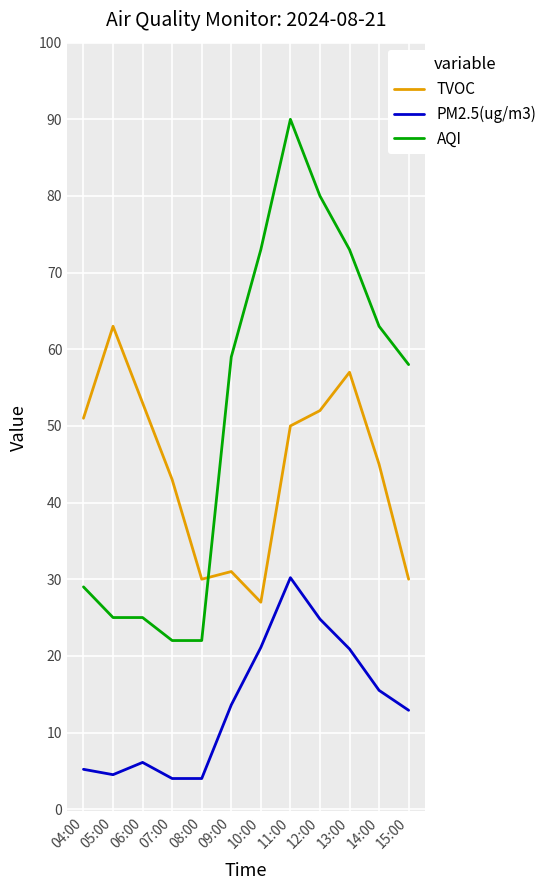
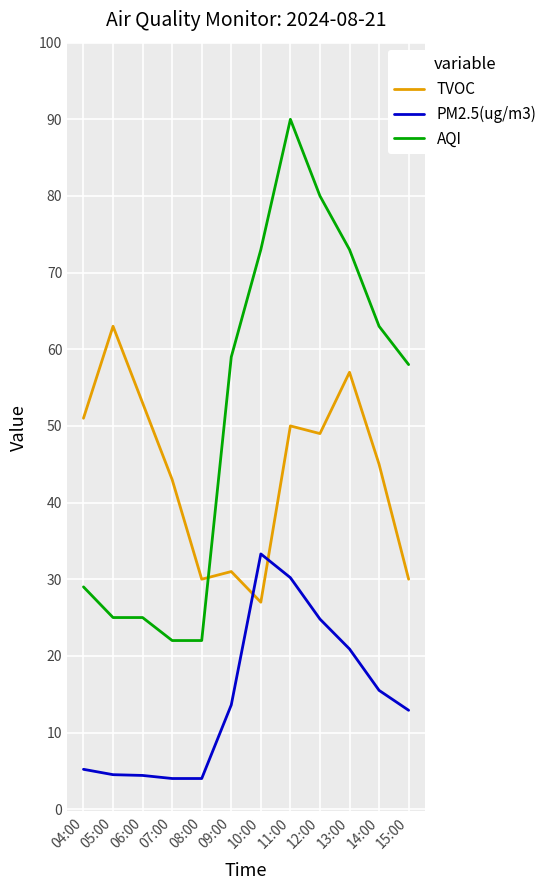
  {
    "TVOC": {
      "04:00": 51,
      "05:00": 63,
      "06:00": 53,
      "07:00": 43,
      "08:00": 30,
      "09:00": 31,
      "10:00": 27,
      "11:00": 50,
-     "12:00": 52,
+     "12:00": 49,
      "13:00": 57,
      "14:00": 45,
      "15:00": 30
    },
    "PM2.5(ug/m3)": {
      "04:00": 5,
      "05:00": 5,
-     "06:00": 6,
+     "06:00": 4,
      "07:00": 4,
      "08:00": 4,
      "09:00": 14,
-     "10:00": 21,
+     "10:00": 33,
      "11:00": 30,
      "12:00": 25,
      "13:00": 21,
      "14:00": 16,
      "15:00": 13
    },
    "AQI": {
      "04:00": 29,
      "05:00": 25,
      "06:00": 25,
      "07:00": 22,
      "08:00": 22,
      "09:00": 59,
      "10:00": 73,
      "11:00": 90,
      "12:00": 80,
      "13:00": 73,
      "14:00": 63,
      "15:00": 58
    }
  }
